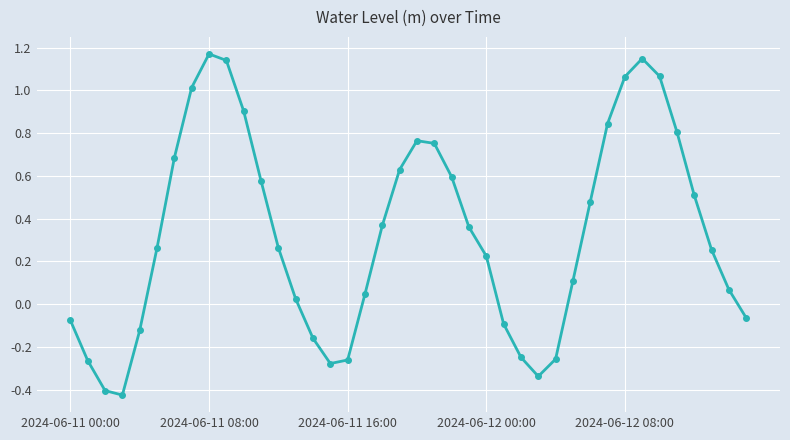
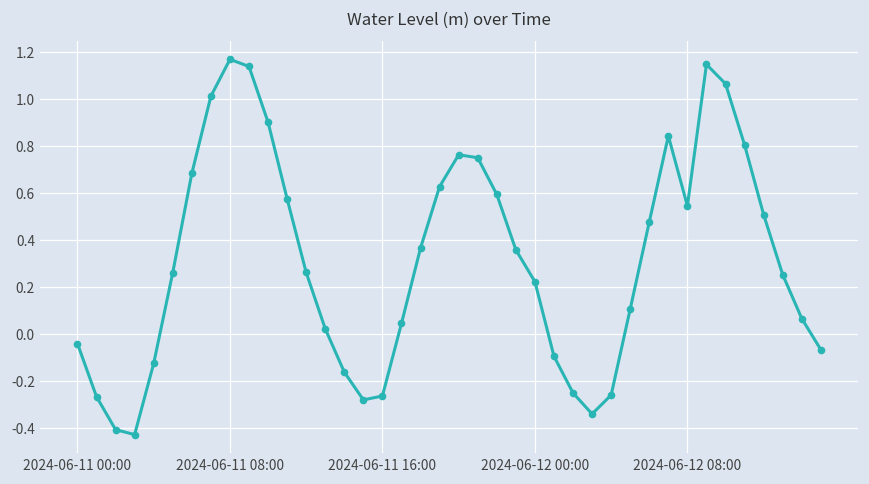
  {
-   "2024-06-11 00:00": -0.08,
+   "2024-06-11 00:00": -0.04,
    "2024-06-11 08:00": 1.17,
    "2024-06-11 16:00": -0.26,
    "2024-06-12 00:00": 0.22,
-   "2024-06-12 08:00": 1.06
+   "2024-06-12 08:00": 0.55
  }
